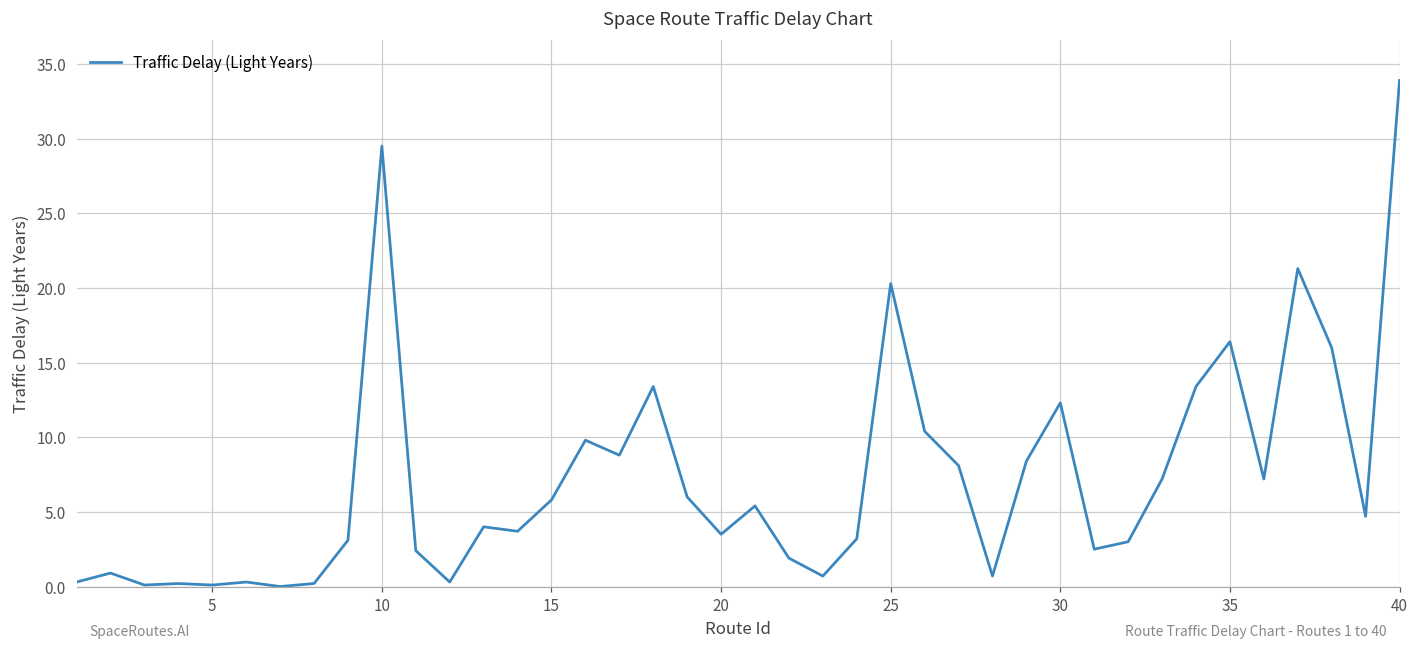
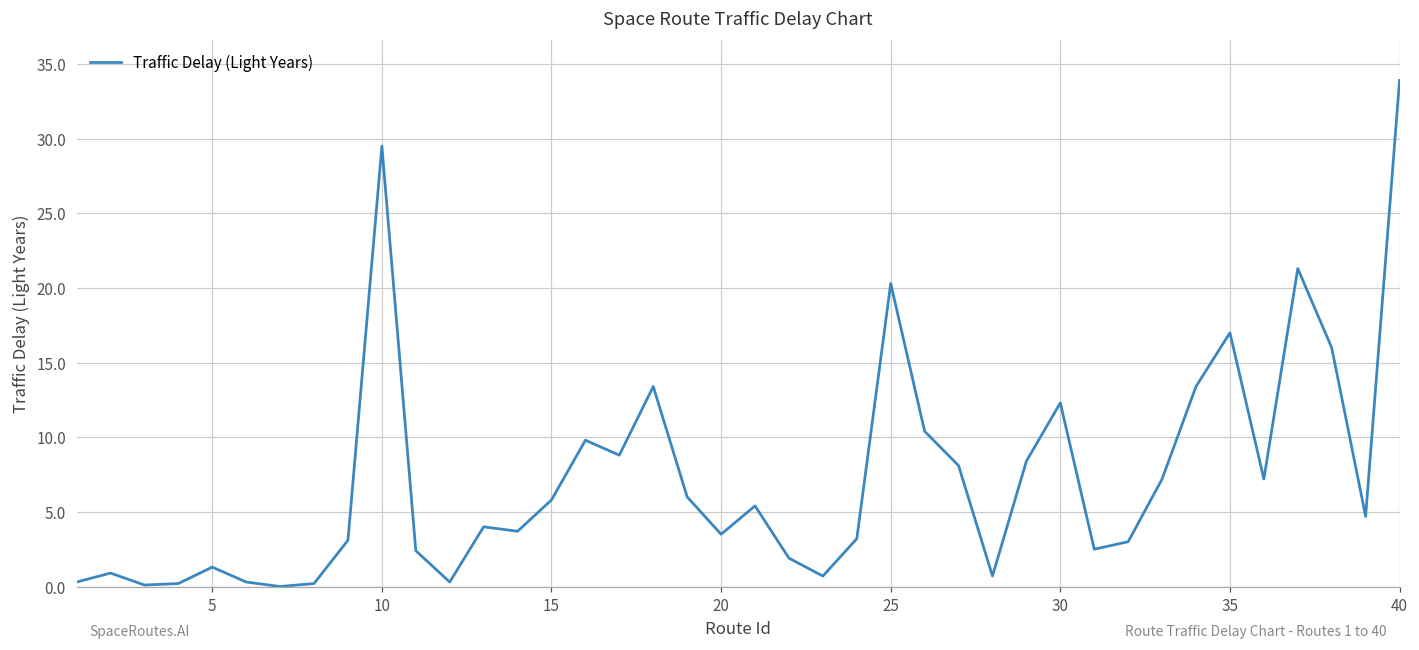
  {
-   "5": 0.1,
+   "5": 1.3,
    "10": 29.5,
    "15": 5.8,
    "20": 3.5,
    "25": 20.3,
    "30": 12.3,
-   "35": 16.4,
+   "35": 17.0,
    "40": 33.9
  }
